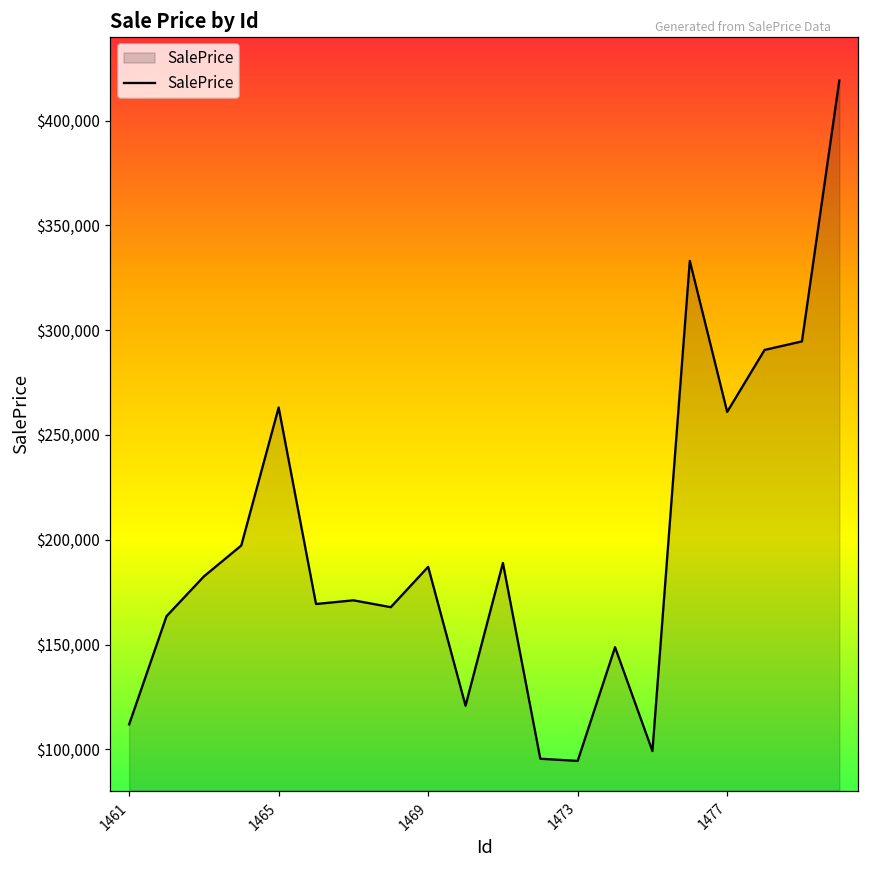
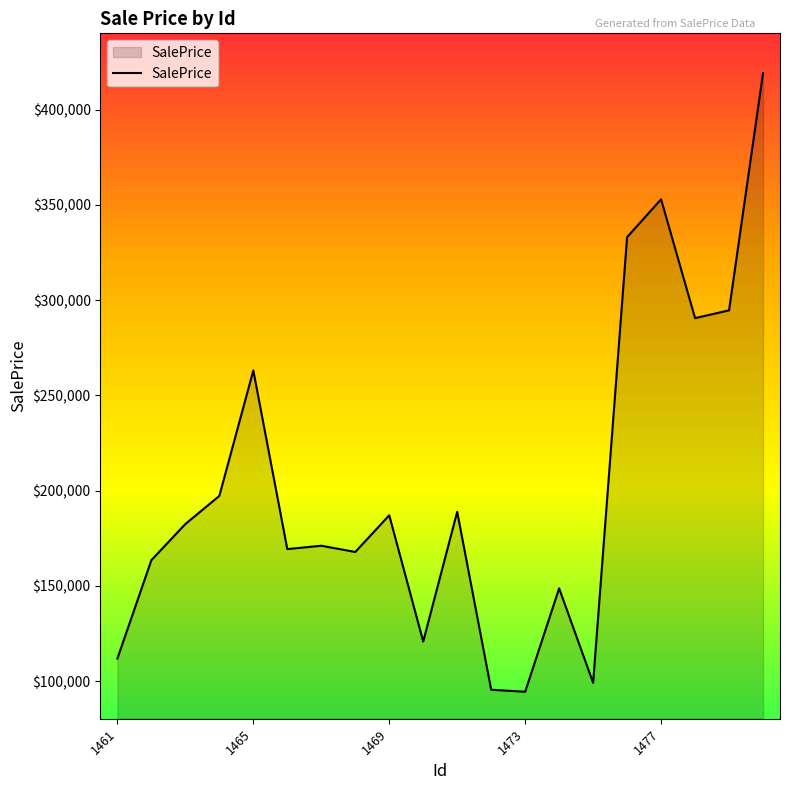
  {
    "1461": "$112,000",
    "1465": "$263,000",
    "1469": "$187,000",
    "1473": "$94,000",
-   "1477": "$261,000"
+   "1477": "$353,000"
  }
